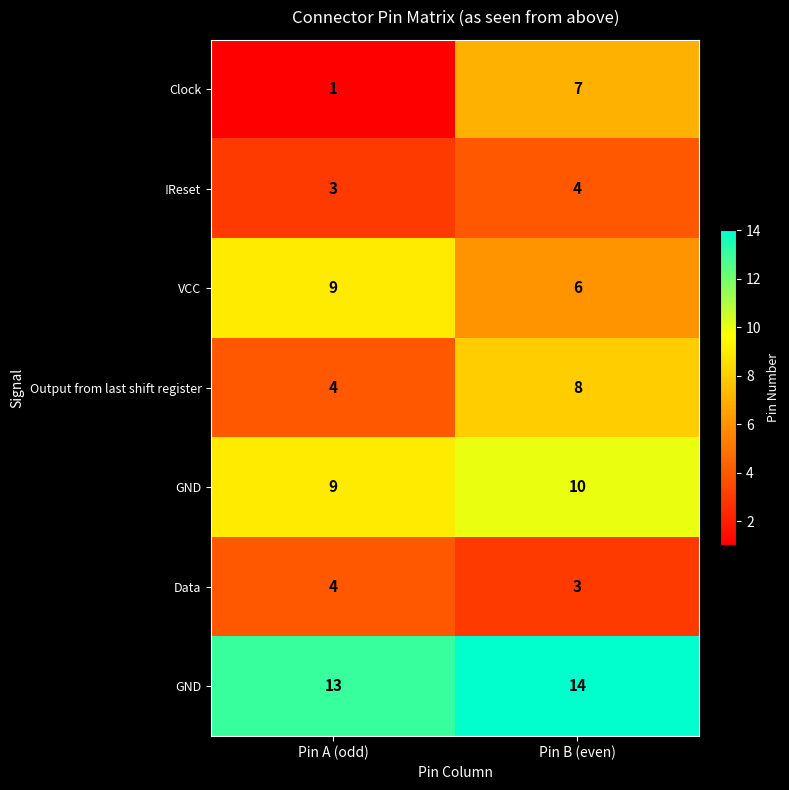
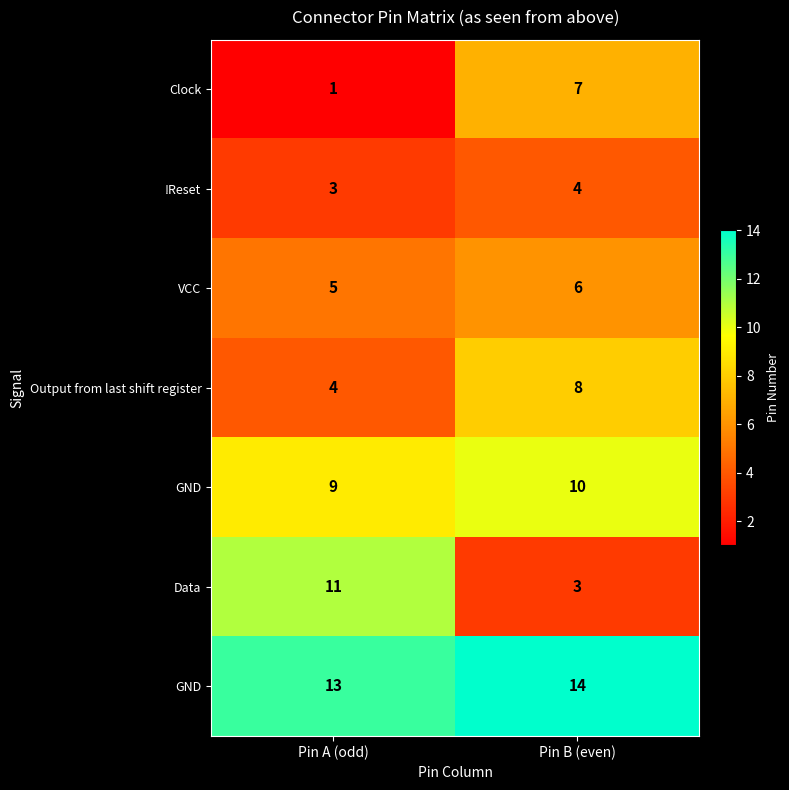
  {
    "Clock": {
      "Pin A (odd)": 1,
      "Pin B (even)": 7
    },
    "!Reset": {
      "Pin A (odd)": 3,
      "Pin B (even)": 4
    },
    "VCC": {
-     "Pin A (odd)": 9,
+     "Pin A (odd)": 5,
      "Pin B (even)": 6
    },
    "Output from last shift register": {
      "Pin A (odd)": 4,
      "Pin B (even)": 8
    },
    "Data": {
-     "Pin A (odd)": 4,
+     "Pin A (odd)": 11,
      "Pin B (even)": 3
    }
  }
